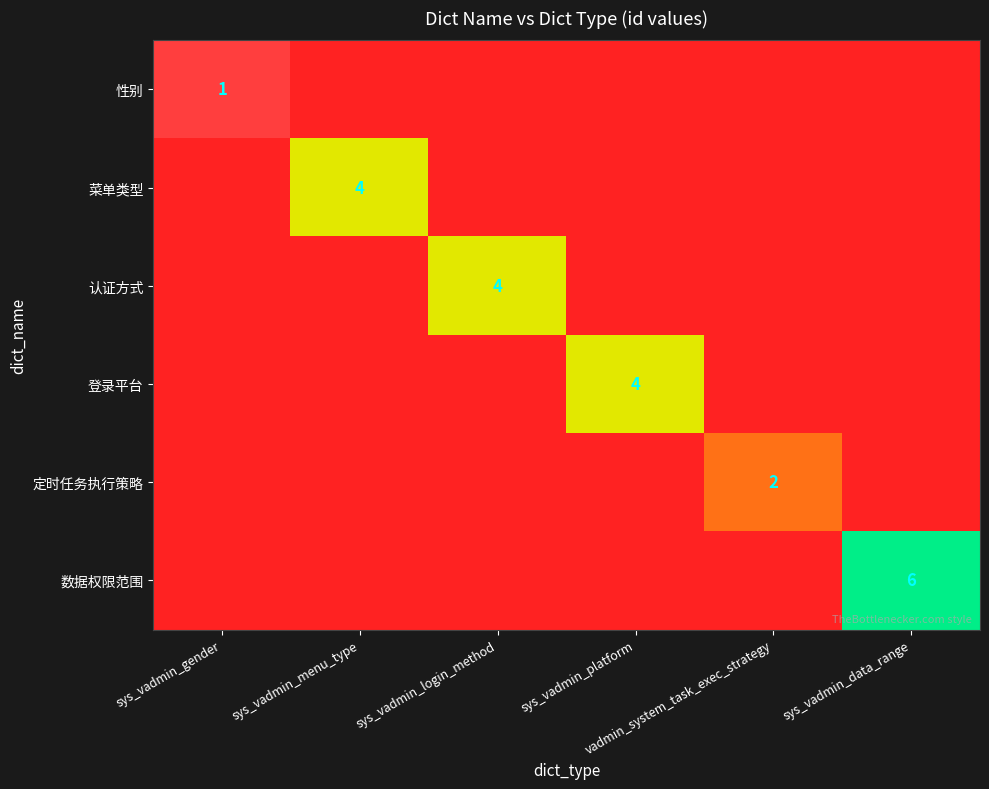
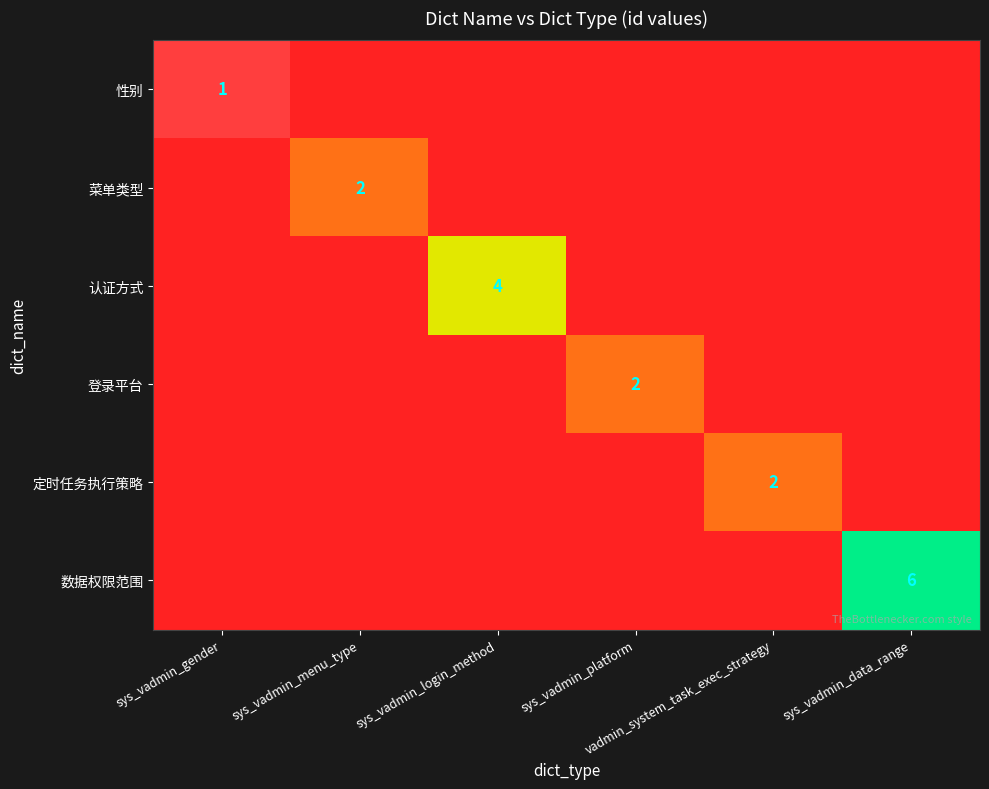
  {
    "性别": {
      "sys_vadmin_gender": 1
    },
    "菜单类型": {
-     "sys_vadmin_menu_type": 4
+     "sys_vadmin_menu_type": 2
    },
    "认证方式": {
      "sys_vadmin_login_method": 4
    },
    "登录平台": {
-     "sys_vadmin_platform": 4
+     "sys_vadmin_platform": 2
    },
    "定时任务执行策略": {
      "vadmin_system_task_exec_strategy": 2
    }
  }
